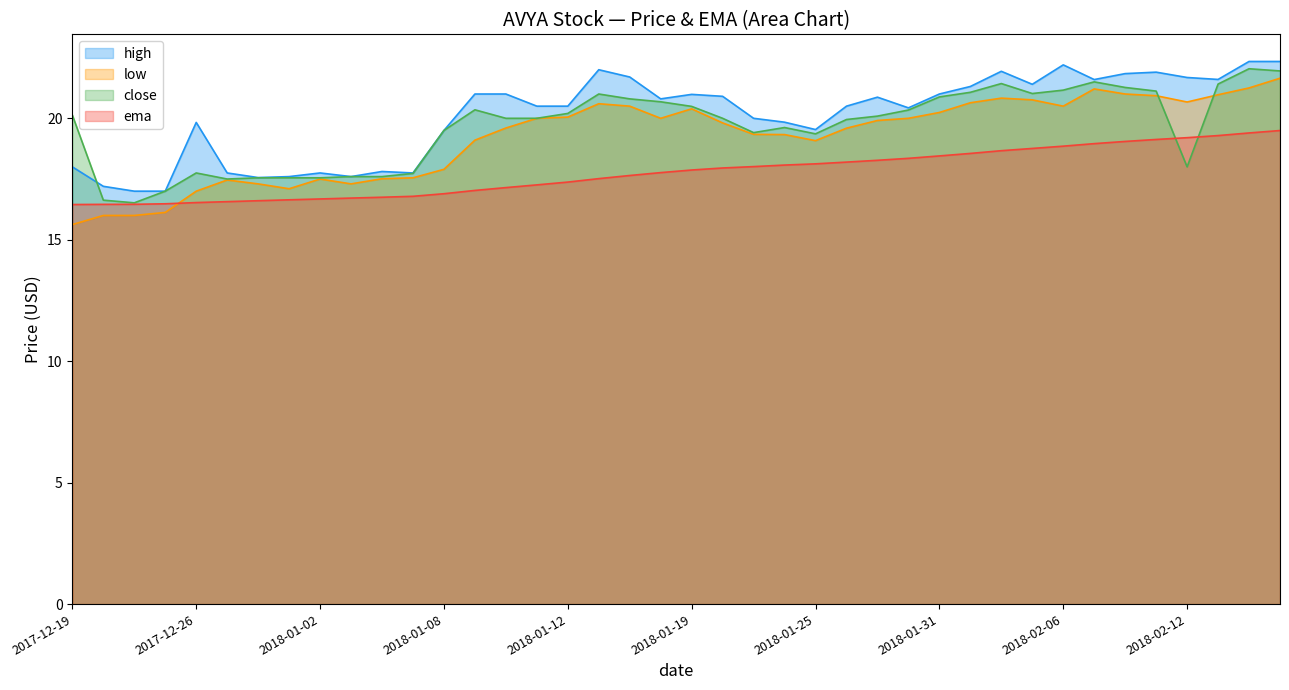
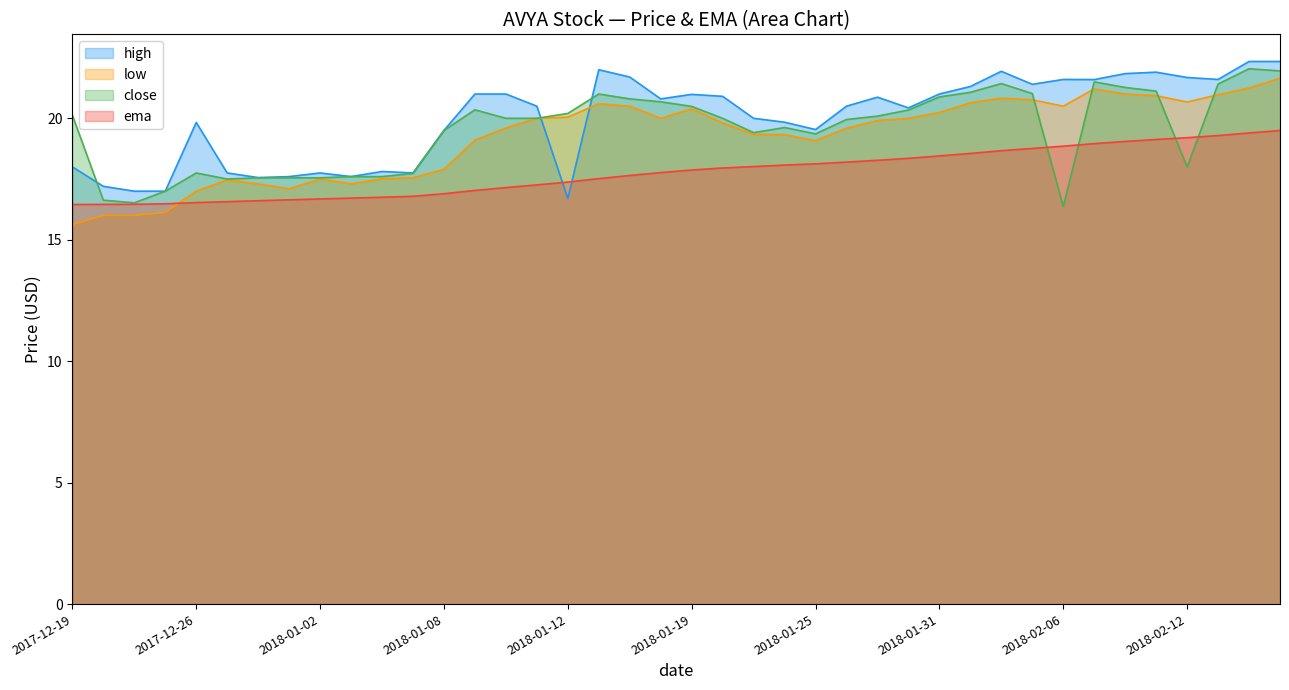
  {
    "high": {
      "2017-12-19": 18.0,
      "2017-12-26": 19.8,
      "2018-01-02": 17.8,
-     "2018-01-12": 20.5,
+     "2018-01-12": 16.7,
      "2018-01-19": 21.0,
      "2018-01-25": 19.5,
      "2018-01-31": 21.0,
-     "2018-02-06": 22.2,
+     "2018-02-06": 21.6,
      "2018-02-12": 21.7
    },
    "close": {
      "2017-12-19": 20.1,
      "2017-12-26": 17.8,
      "2018-01-12": 20.2,
      "2018-01-25": 19.4,
      "2018-01-31": 20.9,
-     "2018-02-06": 21.2,
+     "2018-02-06": 16.4,
      "2018-02-12": 18.0
    }
  }
